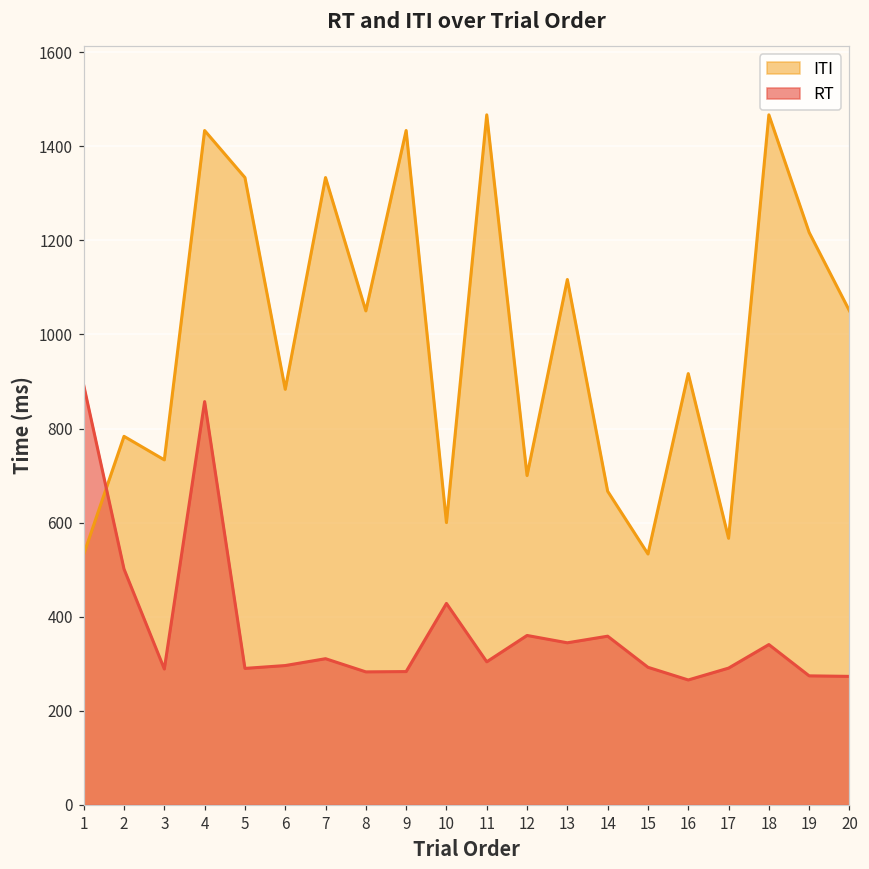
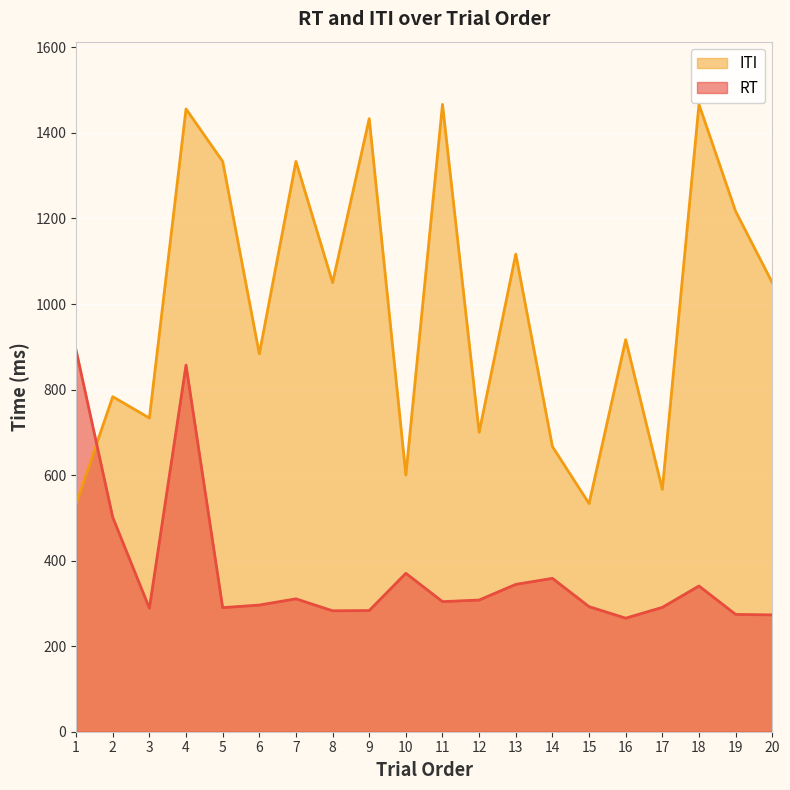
  {
    "ITI": {
      "1": 530,
      "2": 780,
      "3": 730,
-     "4": 1430,
+     "4": 1460,
      "5": 1330,
      "6": 880,
      "7": 1330,
      "8": 1050,
      "9": 1430,
      "10": 600,
      "11": 1470,
      "12": 700,
      "13": 1120,
      "14": 670,
      "15": 530,
      "16": 920,
      "17": 570,
      "18": 1470,
      "19": 1220,
      "20": 1050
    },
    "RT": {
      "1": 890,
      "2": 500,
      "3": 290,
      "4": 860,
      "5": 290,
      "6": 300,
      "7": 310,
      "8": 280,
      "9": 280,
-     "10": 430,
+     "10": 370,
      "11": 300,
-     "12": 360,
+     "12": 310,
      "13": 340,
      "14": 360,
      "15": 290,
      "16": 270,
      "17": 290,
      "18": 340,
      "19": 270,
      "20": 270
    }
  }
